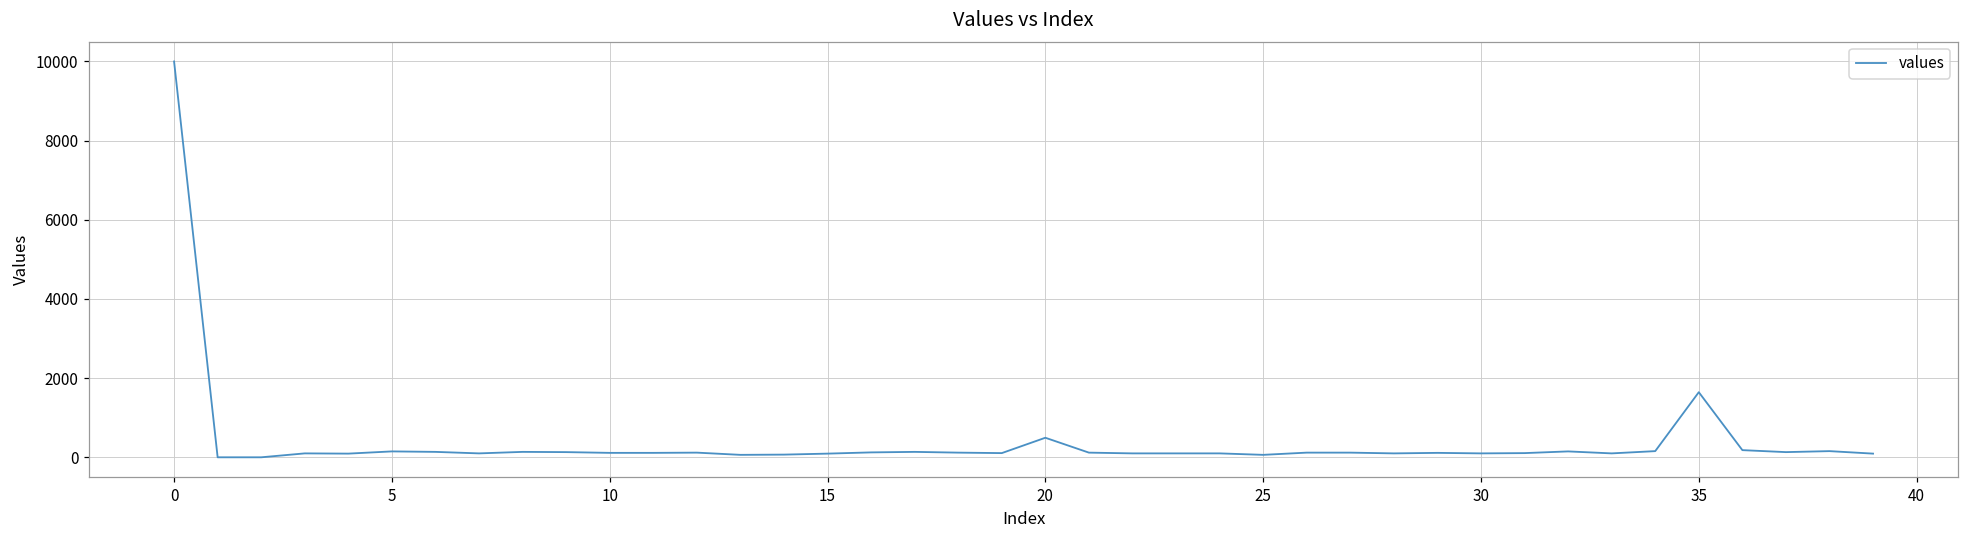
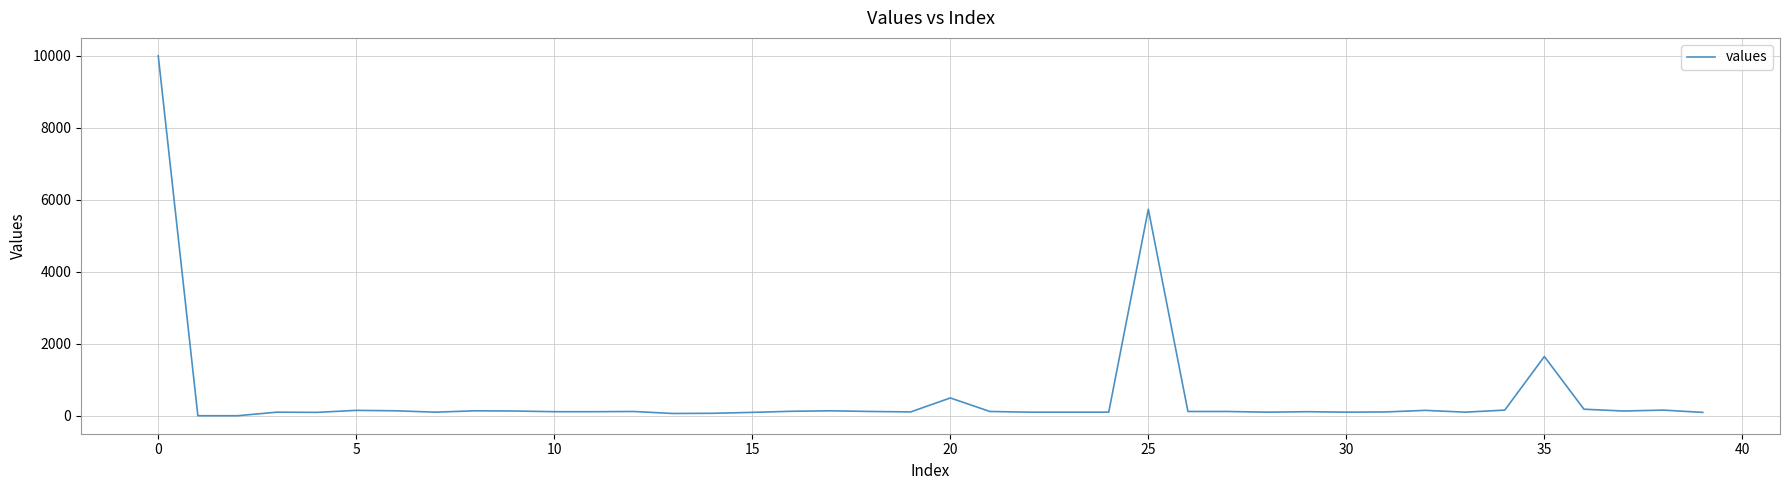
  {
    "0": 10000,
    "5": 100,
    "10": 100,
    "15": 100,
    "20": 500,
-   "25": 100,
+   "25": 5700,
    "30": 100,
    "35": 1600
  }
